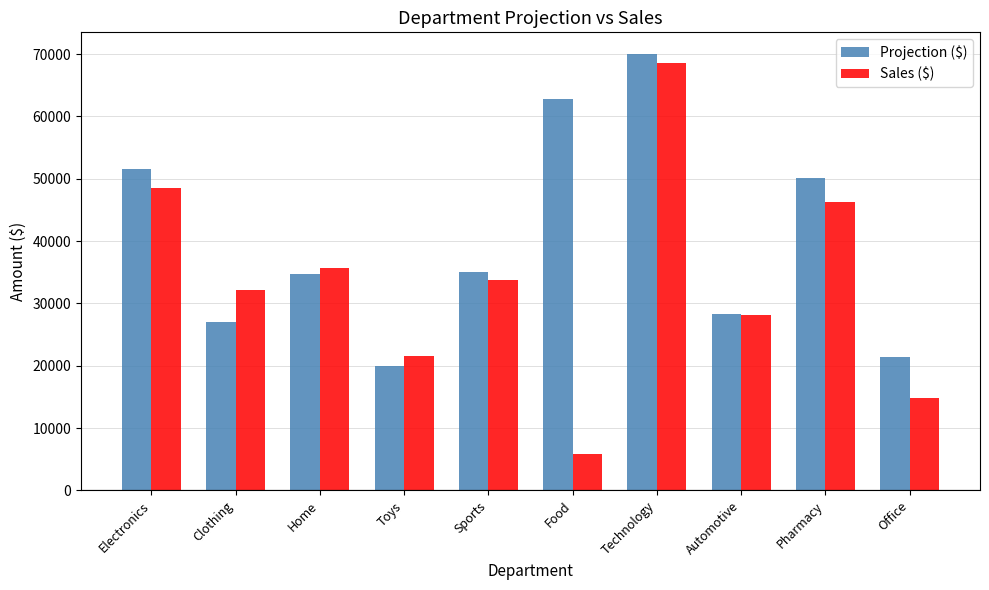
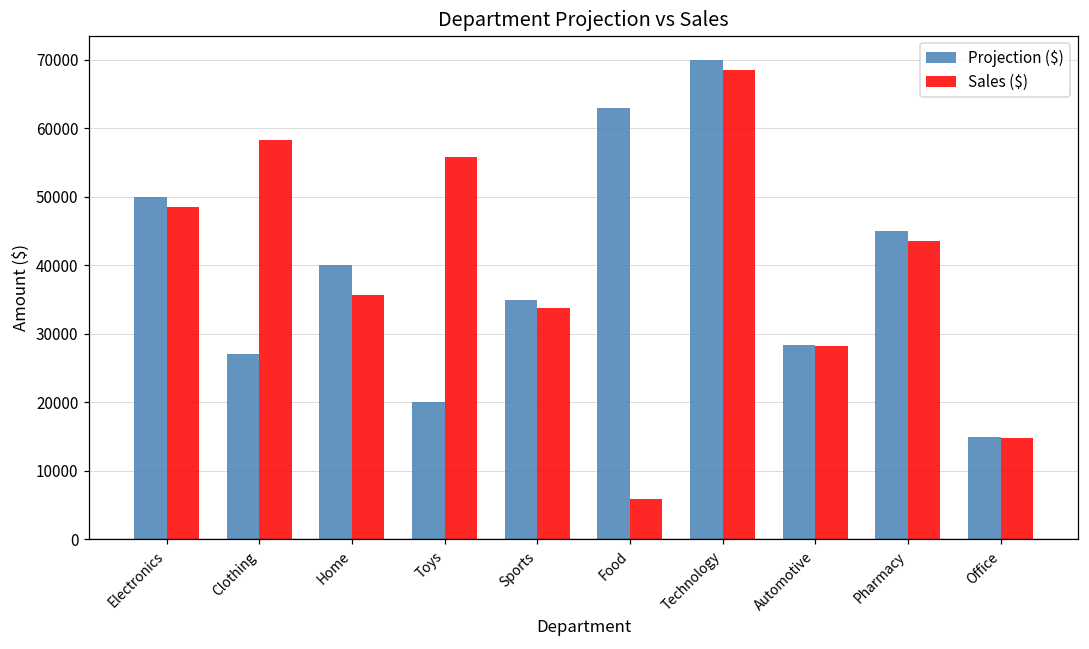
  {
    "Projection ($)": {
-     "Electronics": 52000,
+     "Electronics": 50000,
      "Clothing": 27000,
-     "Home": 35000,
+     "Home": 40000,
      "Toys": 20000,
      "Sports": 35000,
      "Food": 63000,
      "Technology": 70000,
      "Automotive": 28000,
-     "Pharmacy": 50000,
-     "Office": 21000
+     "Pharmacy": 45000,
+     "Office": 15000
    },
    "Sales ($)": {
      "Electronics": 49000,
-     "Clothing": 32000,
+     "Clothing": 58000,
      "Home": 36000,
-     "Toys": 22000,
+     "Toys": 56000,
      "Sports": 34000,
      "Food": 6000,
      "Technology": 69000,
      "Automotive": 28000,
-     "Pharmacy": 46000,
+     "Pharmacy": 43000,
      "Office": 15000
    }
  }
